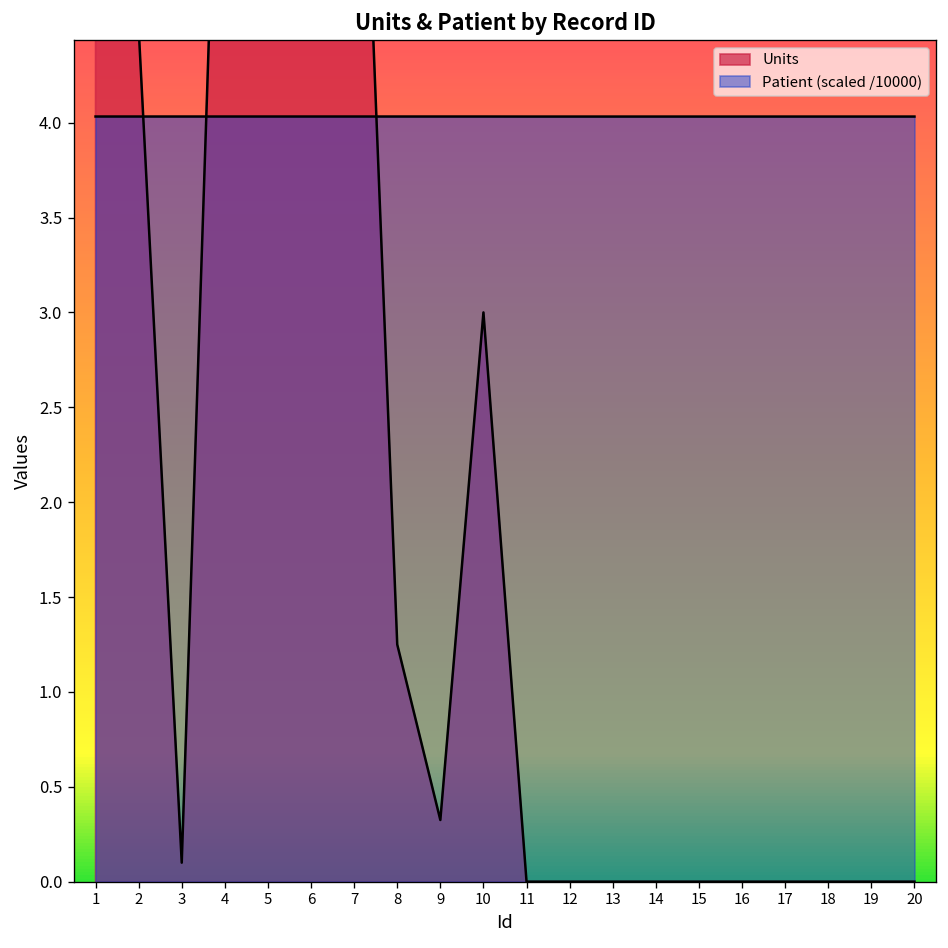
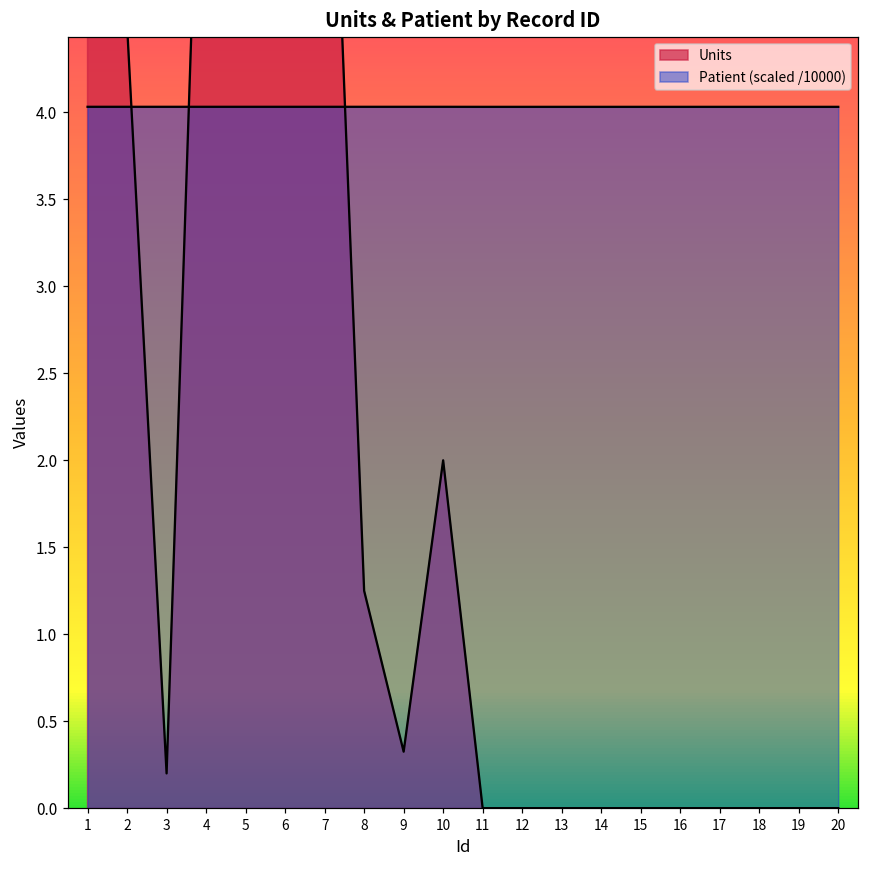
  {
    "Units": {
-     "3": 0.1,
+     "3": 0.2,
      "8": 1.25,
      "9": 0.33,
-     "10": 3,
+     "10": 2,
      "11": 0.0,
      "12": 0.0,
      "13": 0.0,
      "14": 0.0,
      "15": 0.0,
      "16": 0.0,
      "17": 0.0,
      "18": 0.0,
      "19": 0.0,
      "20": 0.0
    },
    "Patient (scaled /10000)": {
      "1": 4.03,
      "2": 4.03,
      "3": 4.03,
      "4": 4.03,
      "5": 4.03,
      "6": 4.03,
      "7": 4.03,
      "8": 4.03,
      "9": 4.03,
      "10": 4.03,
      "11": 4.03,
      "12": 4.03,
      "13": 4.03,
      "14": 4.03,
      "15": 4.03,
      "16": 4.03,
      "17": 4.03,
      "18": 4.03,
      "19": 4.03,
      "20": 4.03
    }
  }
